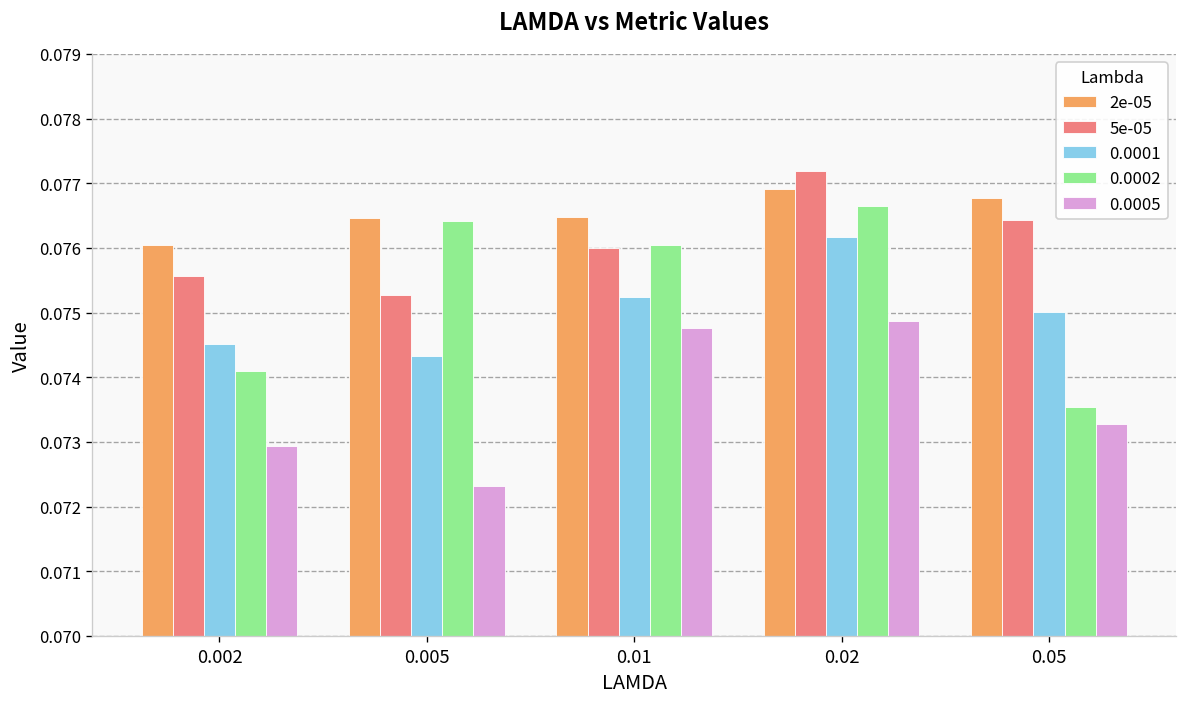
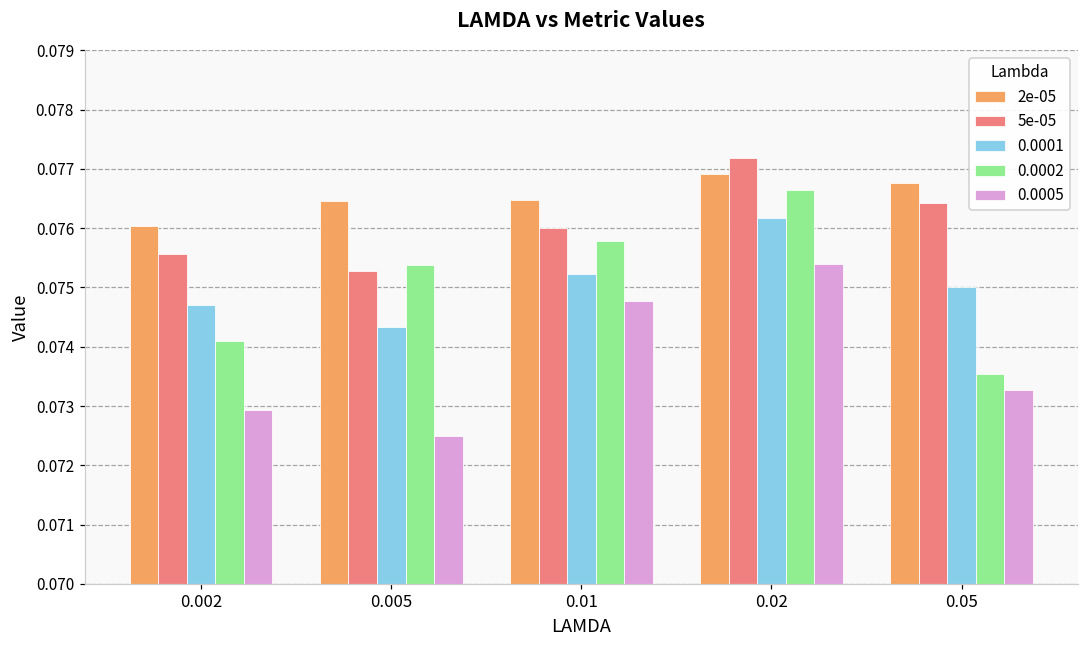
  {
    "0.0001": {
-     "0.002": 0.0745,
+     "0.002": 0.0747,
      "0.005": 0.0743,
      "0.01": 0.0752,
      "0.02": 0.0762,
      "0.05": 0.0750
    },
    "0.0002": {
      "0.002": 0.0741,
-     "0.005": 0.0764,
-     "0.01": 0.0760,
+     "0.005": 0.0754,
+     "0.01": 0.0758,
      "0.02": 0.0766,
      "0.05": 0.0735
    },
    "0.0005": {
      "0.002": 0.0729,
-     "0.005": 0.0723,
+     "0.005": 0.0725,
      "0.01": 0.0748,
-     "0.02": 0.0749,
+     "0.02": 0.0754,
      "0.05": 0.0733
    }
  }
